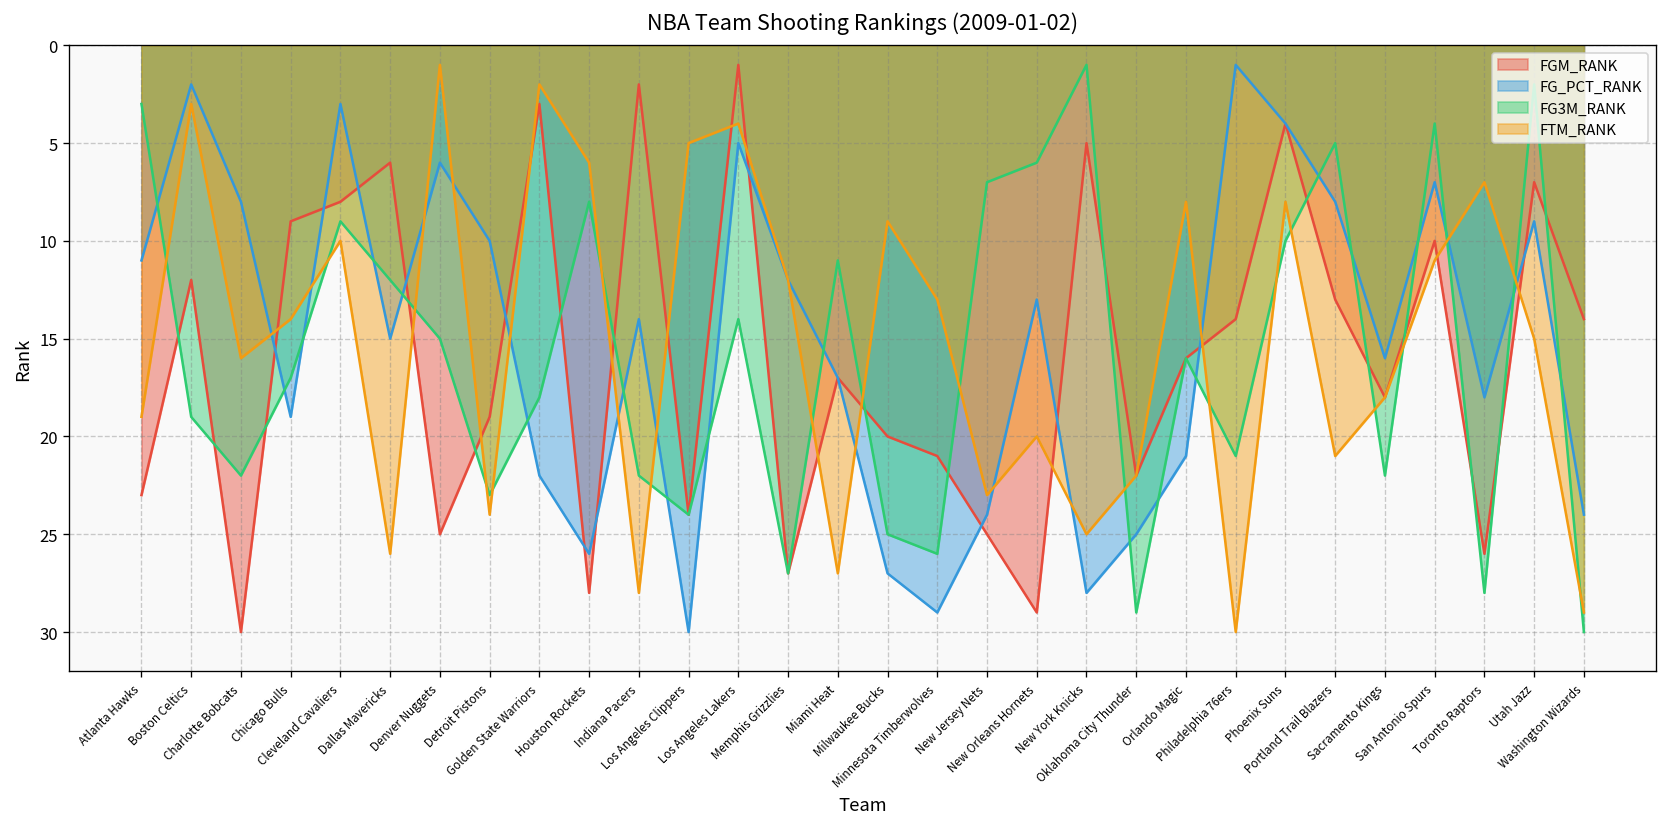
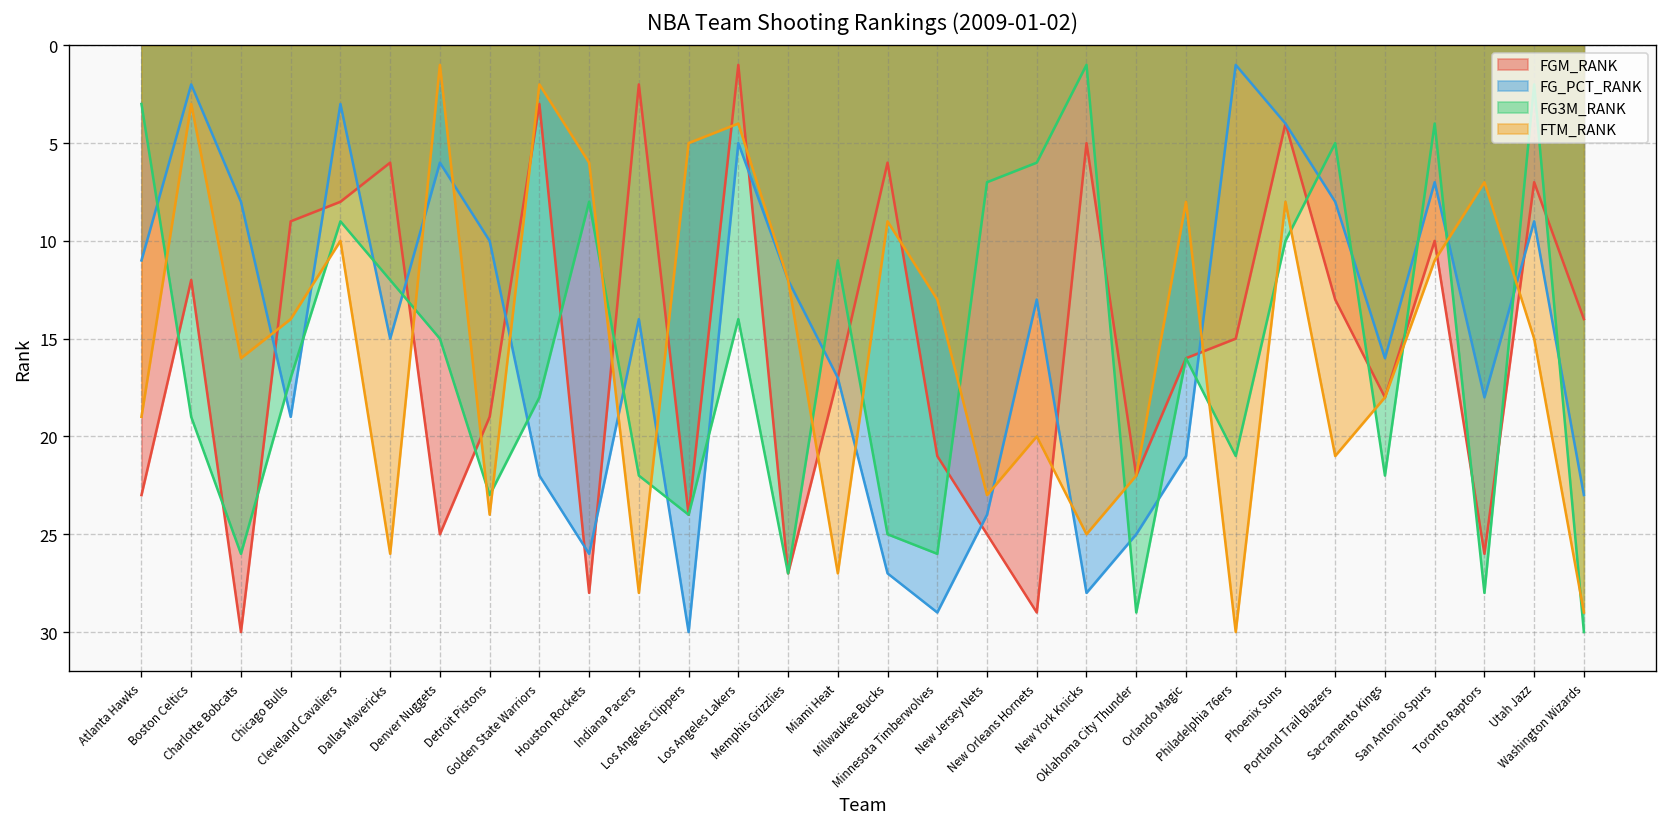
  {
    "FGM_RANK": {
      "Atlanta Hawks": 23,
      "Boston Celtics": 12,
      "Charlotte Bobcats": 30,
      "Chicago Bulls": 9,
      "Cleveland Cavaliers": 8,
      "Dallas Mavericks": 6,
      "Denver Nuggets": 25,
      "Detroit Pistons": 19,
      "Golden State Warriors": 3,
      "Houston Rockets": 28,
      "Indiana Pacers": 2,
      "Los Angeles Lakers": 1,
-     "Milwaukee Bucks": 20,
+     "Milwaukee Bucks": 6,
      "Minnesota Timberwolves": 21,
      "New Jersey Nets": 25,
      "New Orleans Hornets": 29,
      "New York Knicks": 5,
-     "Philadelphia 76ers": 14,
+     "Philadelphia 76ers": 15,
      "Portland Trail Blazers": 13,
      "San Antonio Spurs": 10,
      "Toronto Raptors": 26,
      "Utah Jazz": 7,
      "Washington Wizards": 14
    },
    "FG_PCT_RANK": {
      "Atlanta Hawks": 11,
      "Boston Celtics": 2,
      "Charlotte Bobcats": 8,
      "Chicago Bulls": 19,
      "Cleveland Cavaliers": 3,
      "Dallas Mavericks": 15,
      "Denver Nuggets": 6,
      "Detroit Pistons": 10,
      "Golden State Warriors": 22,
      "Houston Rockets": 26,
      "Indiana Pacers": 14,
      "Los Angeles Clippers": 30,
      "Los Angeles Lakers": 5,
      "Milwaukee Bucks": 27,
      "Minnesota Timberwolves": 29,
      "New Jersey Nets": 24,
      "New Orleans Hornets": 13,
      "New York Knicks": 28,
      "Oklahoma City Thunder": 25,
      "Orlando Magic": 21,
      "Philadelphia 76ers": 1,
      "Portland Trail Blazers": 8,
      "Sacramento Kings": 16,
      "San Antonio Spurs": 7,
      "Toronto Raptors": 18,
      "Utah Jazz": 9,
-     "Washington Wizards": 24
+     "Washington Wizards": 23
    },
    "FG3M_RANK": {
      "Atlanta Hawks": 3,
      "Boston Celtics": 19,
-     "Charlotte Bobcats": 22,
+     "Charlotte Bobcats": 26,
      "Chicago Bulls": 17,
      "Cleveland Cavaliers": 9,
      "Dallas Mavericks": 12,
      "Denver Nuggets": 15,
      "Detroit Pistons": 23,
      "Golden State Warriors": 18,
      "Houston Rockets": 8,
      "Indiana Pacers": 22,
      "Los Angeles Lakers": 14,
      "Miami Heat": 11,
      "Milwaukee Bucks": 25,
      "Minnesota Timberwolves": 26,
      "New Jersey Nets": 7,
      "New Orleans Hornets": 6,
      "New York Knicks": 1,
      "Oklahoma City Thunder": 29,
      "Philadelphia 76ers": 21,
      "Phoenix Suns": 10,
      "Portland Trail Blazers": 5,
      "Sacramento Kings": 22,
      "San Antonio Spurs": 4,
      "Toronto Raptors": 28,
      "Washington Wizards": 30
    },
    "FTM_RANK": {
      "Atlanta Hawks": 19,
      "Boston Celtics": 3,
      "Charlotte Bobcats": 16,
      "Chicago Bulls": 14,
      "Cleveland Cavaliers": 10,
      "Dallas Mavericks": 26,
      "Denver Nuggets": 1,
      "Detroit Pistons": 24,
      "Golden State Warriors": 2,
      "Houston Rockets": 6,
      "Indiana Pacers": 28,
      "Los Angeles Clippers": 5,
      "Los Angeles Lakers": 4,
      "Miami Heat": 27,
      "Milwaukee Bucks": 9,
      "Minnesota Timberwolves": 13,
      "New Jersey Nets": 23,
      "New Orleans Hornets": 20,
      "New York Knicks": 25,
      "Orlando Magic": 8,
      "Philadelphia 76ers": 30,
      "Phoenix Suns": 8,
      "Portland Trail Blazers": 21,
      "San Antonio Spurs": 11,
      "Toronto Raptors": 7,
      "Utah Jazz": 15,
      "Washington Wizards": 29
    }
  }
